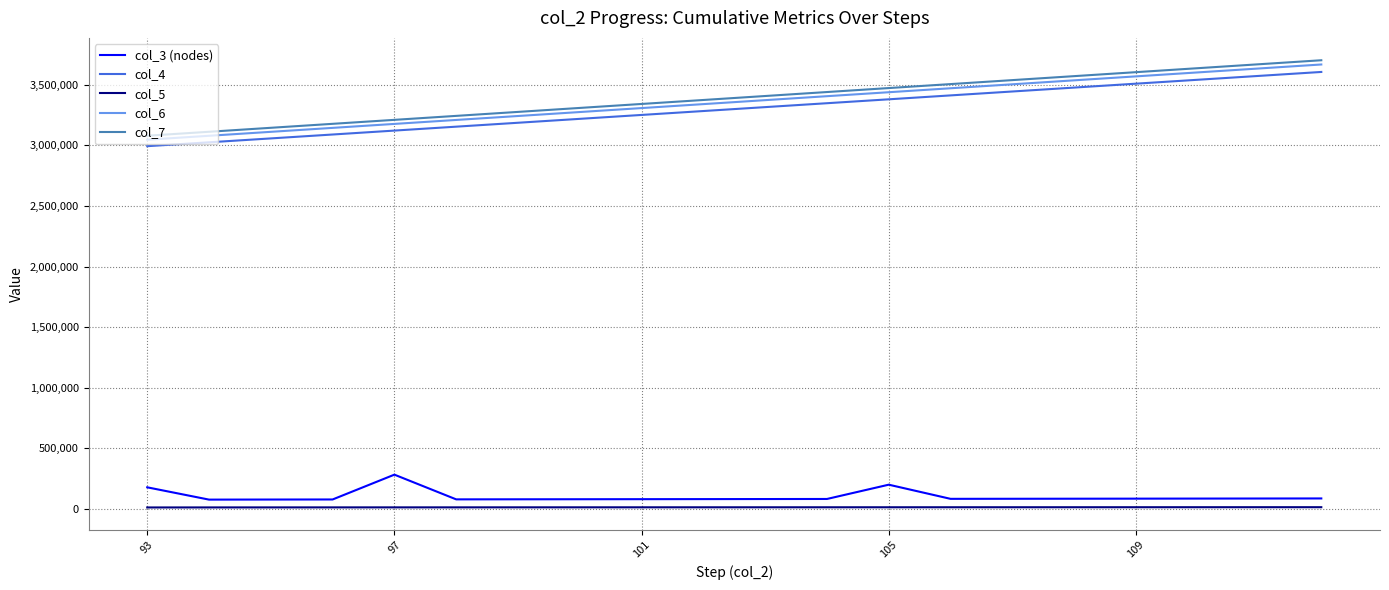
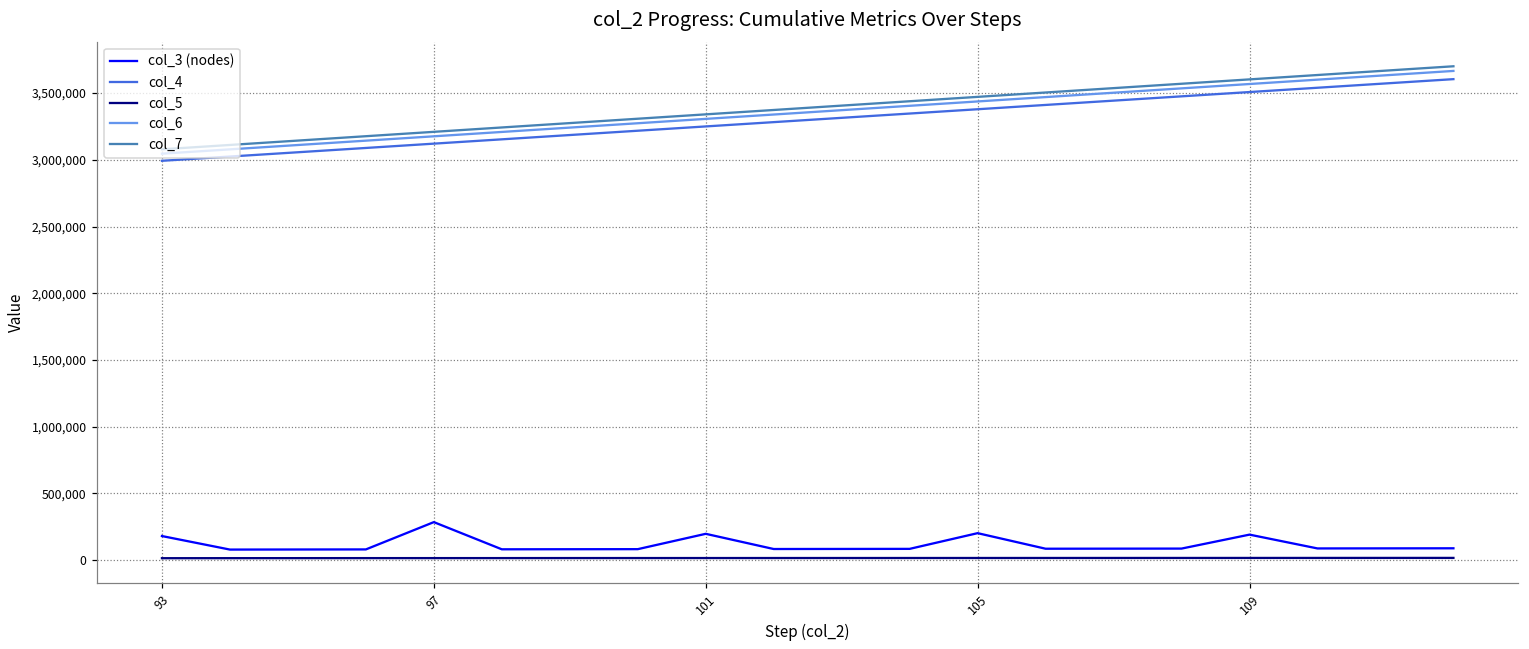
  {
    "col_3 (nodes)": {
      "93": "180,000",
      "97": "280,000",
-     "101": "80,000",
+     "101": "200,000",
      "105": "200,000",
-     "109": "90,000"
+     "109": "190,000"
    },
    "col_5": {
      "93": "10,000",
      "97": "10,000",
      "101": "10,000",
      "105": "10,000",
      "109": "20,000"
    }
  }
